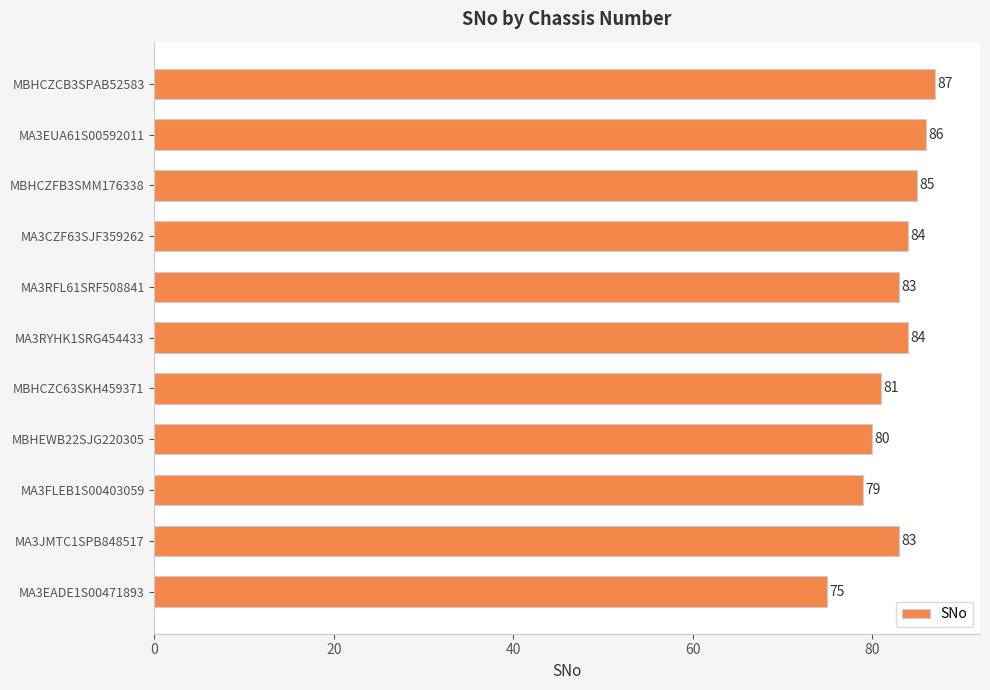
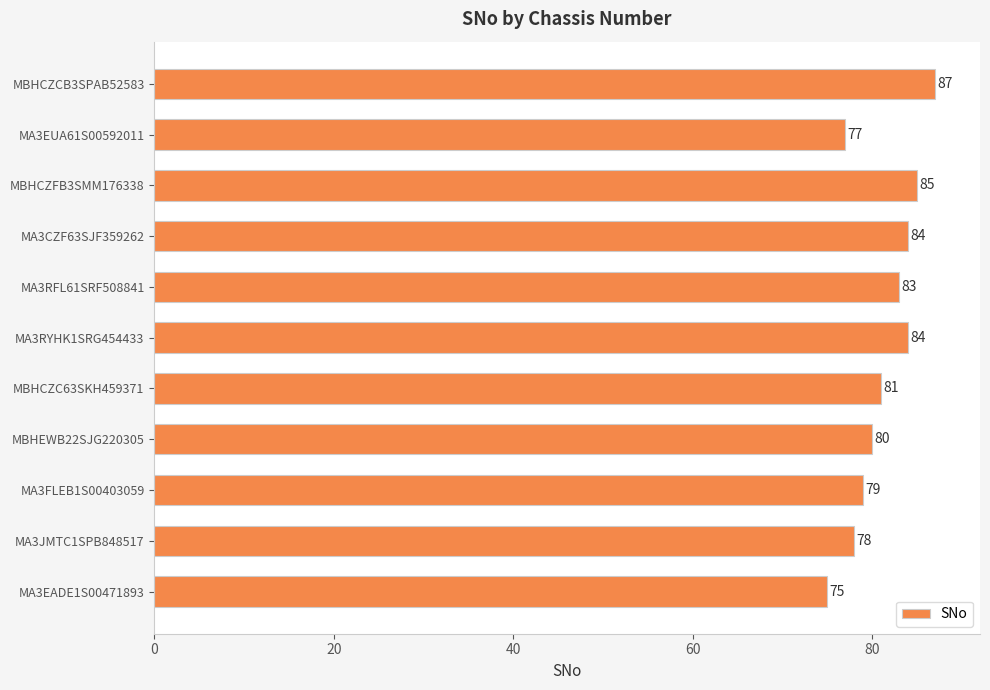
  {
    "MBHCZCB3SPAB52583": 87,
-   "MA3EUA61S00592011": 86,
+   "MA3EUA61S00592011": 77,
    "MBHCZFB3SMM176338": 85,
    "MA3CZF63SJF359262": 84,
    "MA3RFL61SRF508841": 83,
    "MA3RYHK1SRG454433": 84,
    "MBHCZC63SKH459371": 81,
    "MBHEWB22SJG220305": 80,
    "MA3FLEB1S00403059": 79,
-   "MA3JMTC1SPB848517": 83,
+   "MA3JMTC1SPB848517": 78,
    "MA3EADE1S00471893": 75
  }
